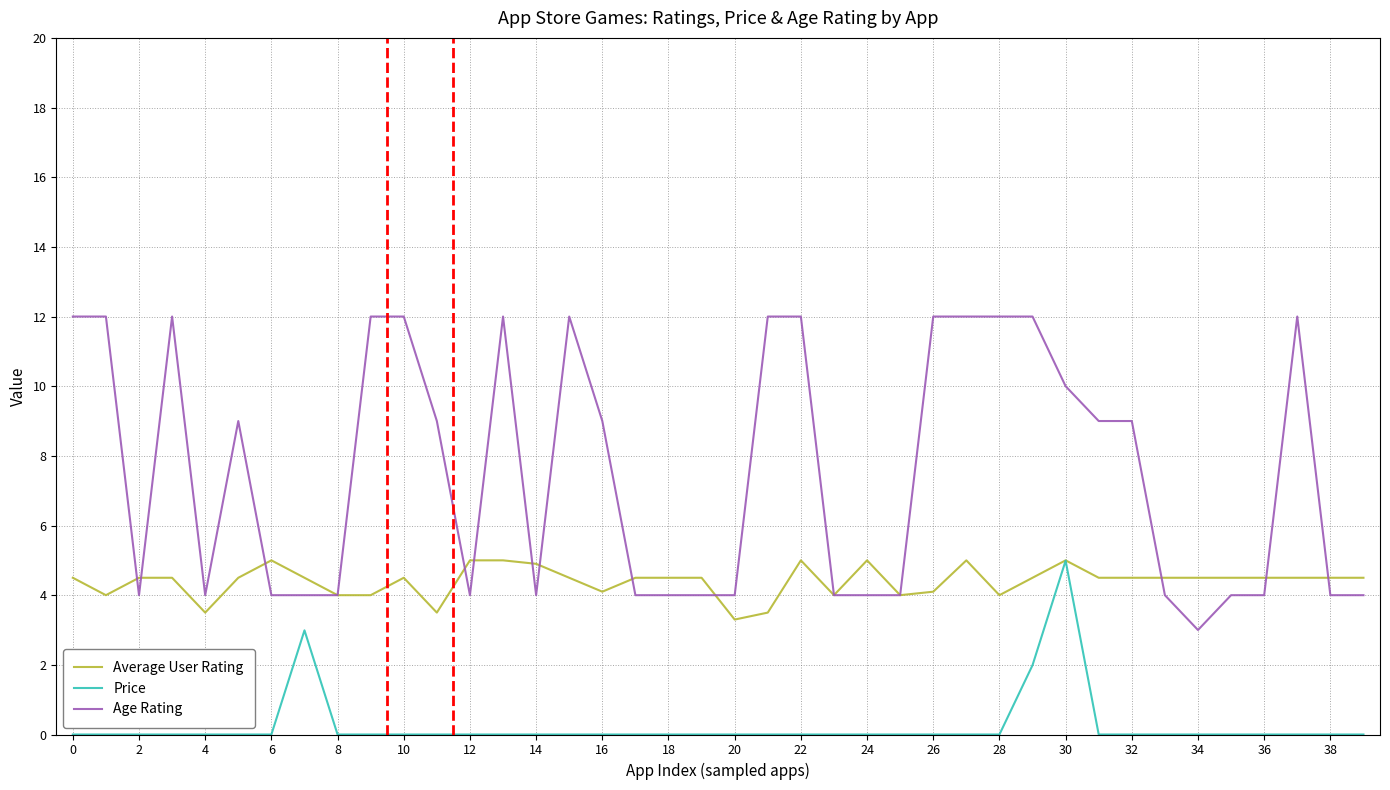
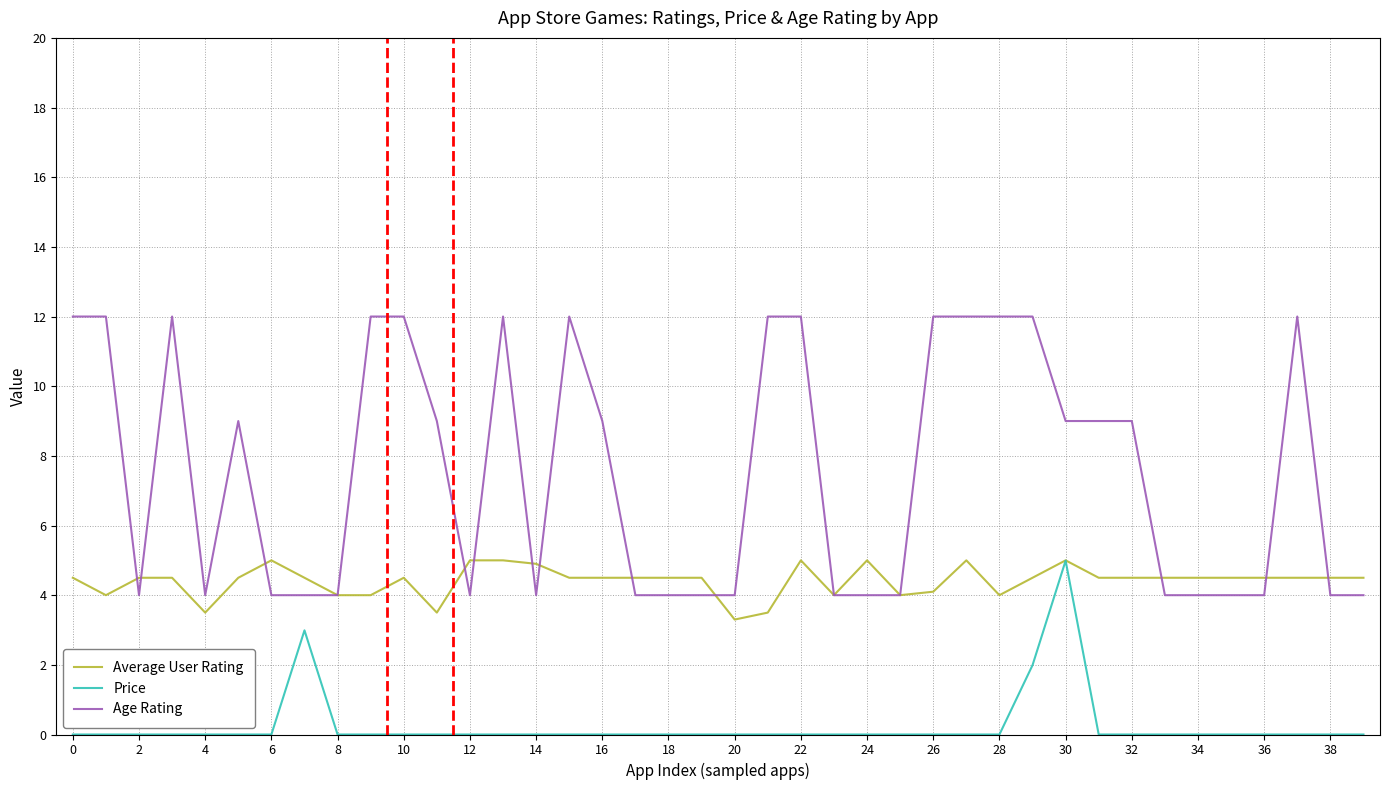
  {
    "Average User Rating": {
      "0": 4.5,
      "2": 4.5,
      "4": 3.5,
      "6": 5.0,
      "10": 4.5,
      "12": 5.0,
      "14": 4.9,
-     "16": 4.1,
+     "16": 4.5,
      "18": 4.5,
      "20": 3.3,
      "22": 5.0,
      "24": 5.0,
      "26": 4.1,
      "28": 4.0,
      "32": 4.5,
      "34": 4.5,
      "36": 4.5,
      "38": 4.5
    },
    "Price": {
      "0": 0.0,
      "2": 0.0,
      "4": 0.0,
      "6": 0.0,
      "8": 0.0,
      "10": 0.0,
      "12": 0.0,
      "14": 0.0,
      "16": 0.0,
      "18": 0.0,
      "20": 0.0,
      "22": 0.0,
      "24": 0.0,
      "26": 0.0,
      "28": 0.0,
      "32": 0.0,
      "34": 0.0,
      "36": 0.0,
      "38": 0.0
    },
    "Age Rating": {
      "0": 12,
      "2": 4,
      "4": 4,
      "6": 4,
      "10": 12,
      "12": 4,
      "14": 4,
      "16": 9,
      "18": 4,
      "20": 4,
      "22": 12,
      "24": 4,
      "26": 12,
      "28": 12,
-     "30": 10,
+     "30": 9,
      "32": 9,
-     "34": 3,
+     "34": 4,
      "36": 4,
      "38": 4
    }
  }
